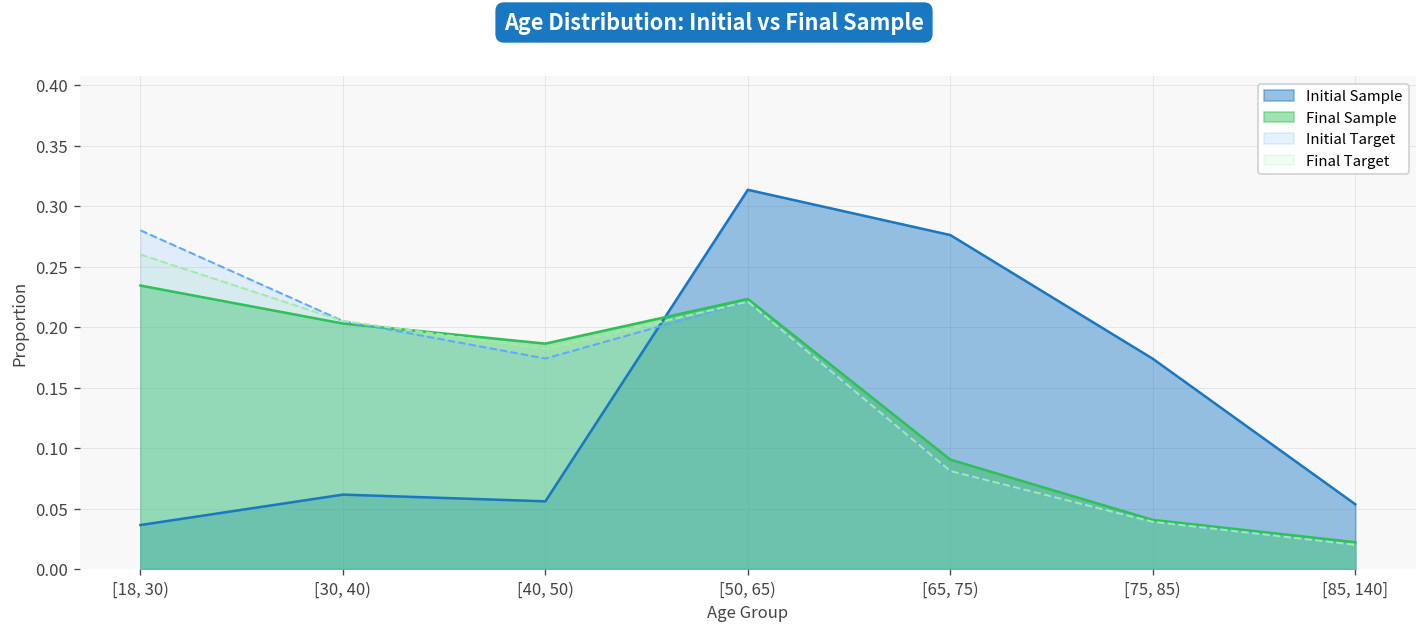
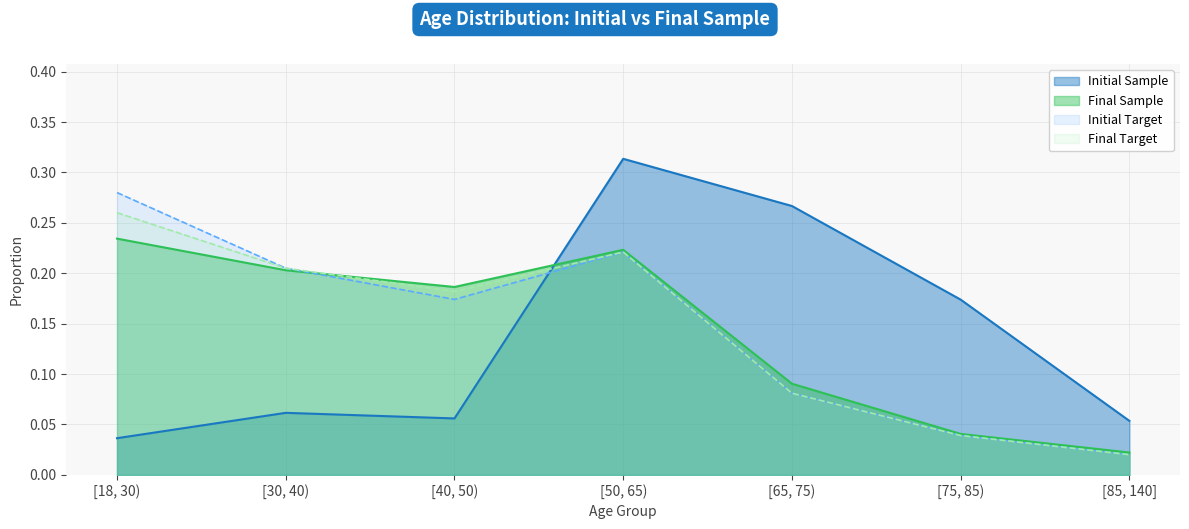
  {
    "Initial Sample": {
      "[18, 30)": 0.036,
      "[30, 40)": 0.062,
      "[40, 50)": 0.056,
      "[50, 65)": 0.313,
-     "[65, 75)": 0.276,
+     "[65, 75)": 0.267,
      "[75, 85)": 0.174,
      "[85, 140]": 0.054
    },
    "Final Sample": {
      "[18, 30)": 0.234,
      "[40, 50)": 0.186,
      "[65, 75)": 0.090
    }
  }
